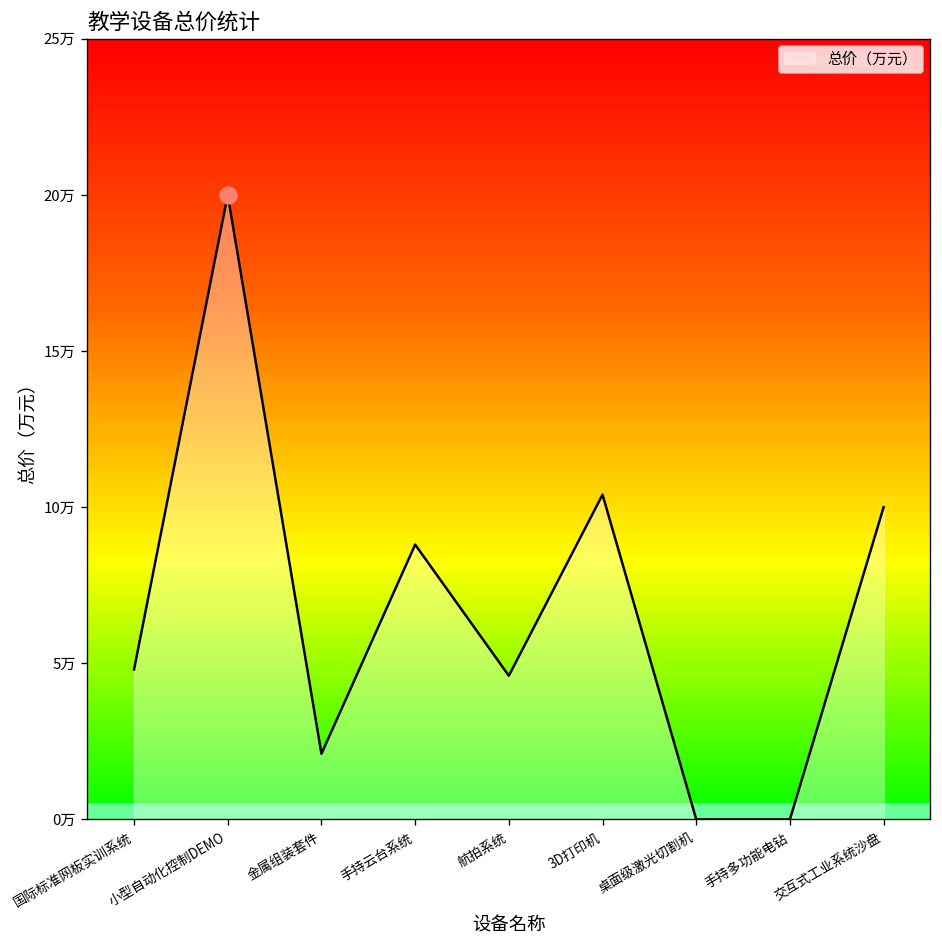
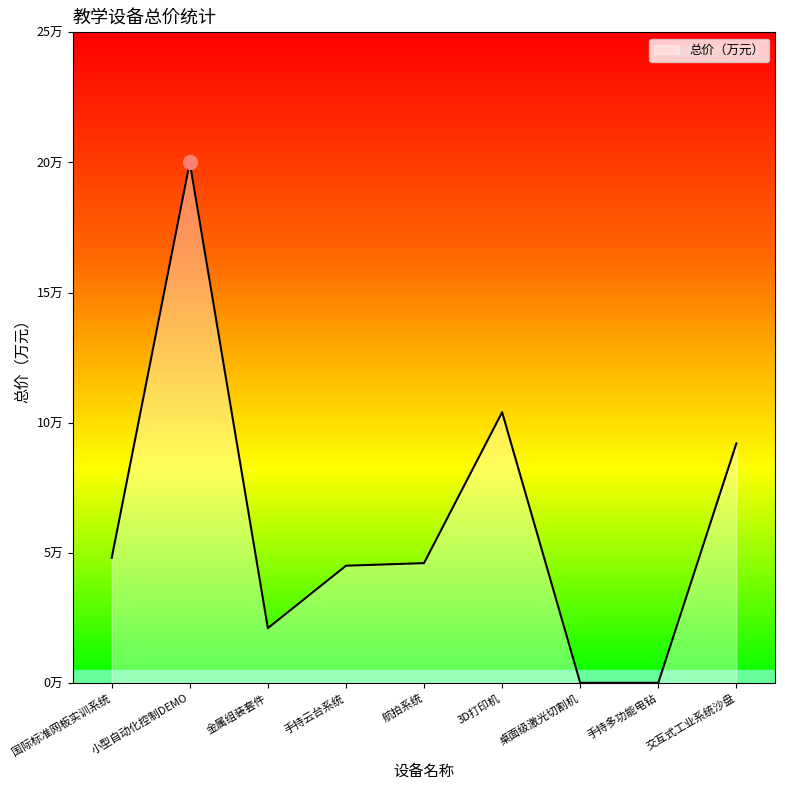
  {
    "总价（万元）": {
      "国际标准网板实训系统": "4.8万",
      "金属组装套件": "2.1万",
-     "手持云台系统": "8.8万",
+     "手持云台系统": "4.5万",
      "航拍系统": "4.6万",
      "3D打印机": "10.4万",
-     "交互式工业系统沙盘": "10.0万"
+     "交互式工业系统沙盘": "9.2万"
    }
  }
